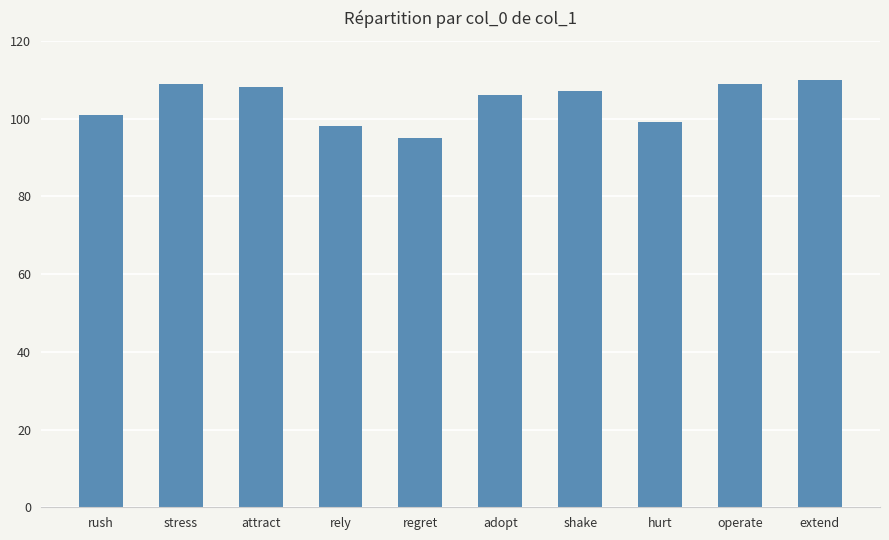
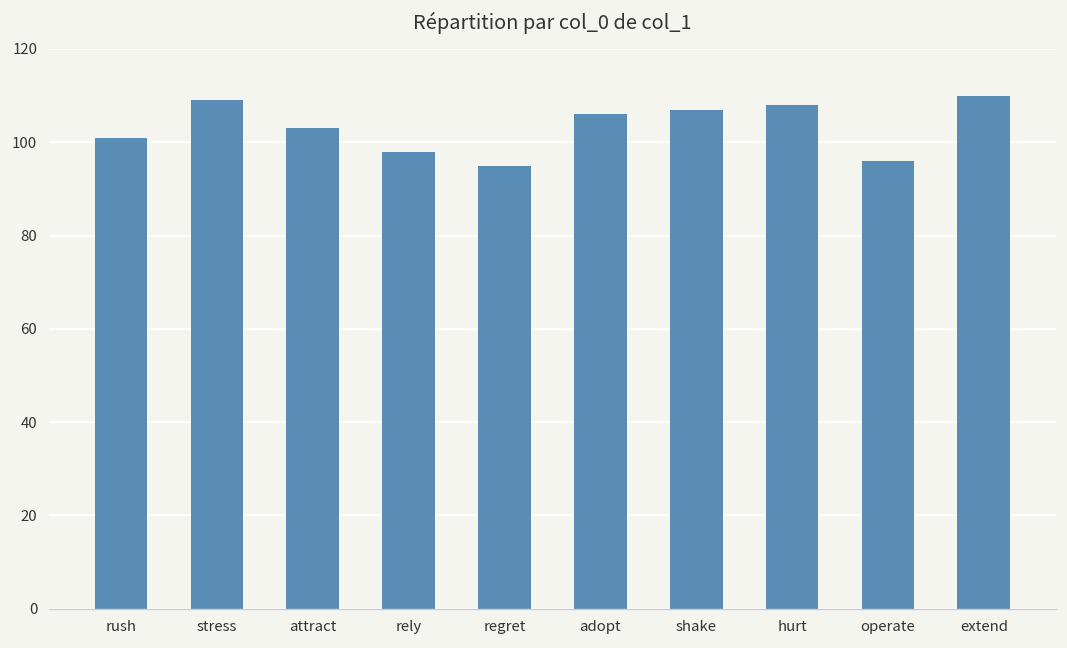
  {
    "rush": 101,
    "stress": 109,
-   "attract": 108,
+   "attract": 103,
    "rely": 98,
    "regret": 95,
    "adopt": 106,
    "shake": 107,
-   "hurt": 99,
-   "operate": 109,
+   "hurt": 108,
+   "operate": 96,
    "extend": 110
  }
